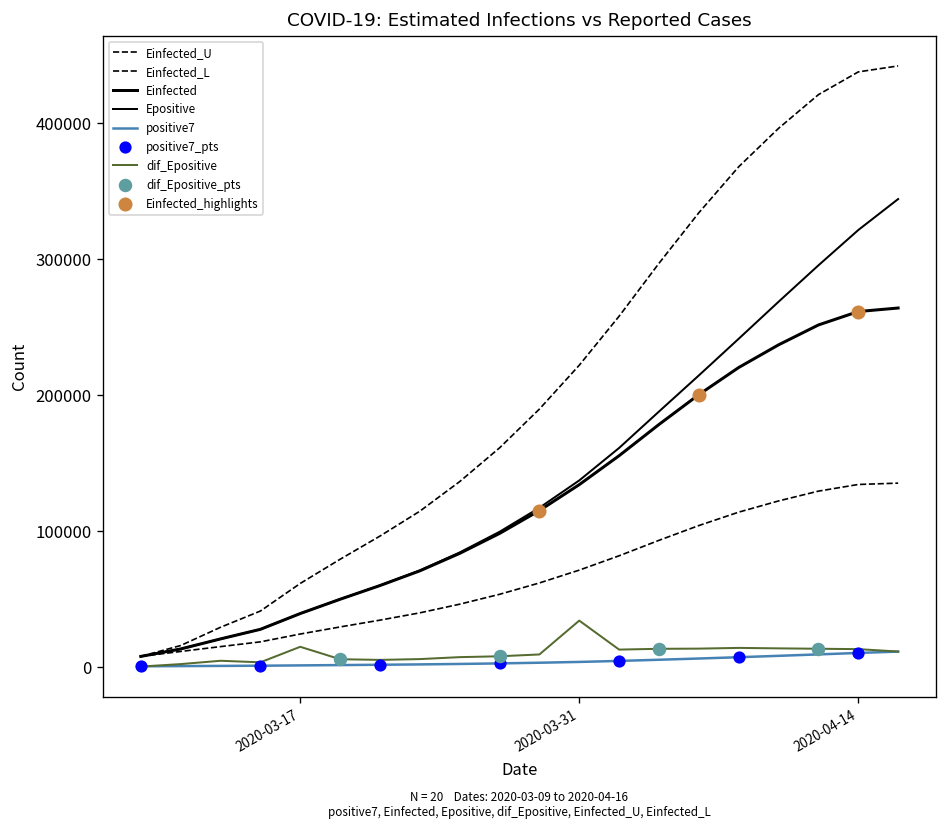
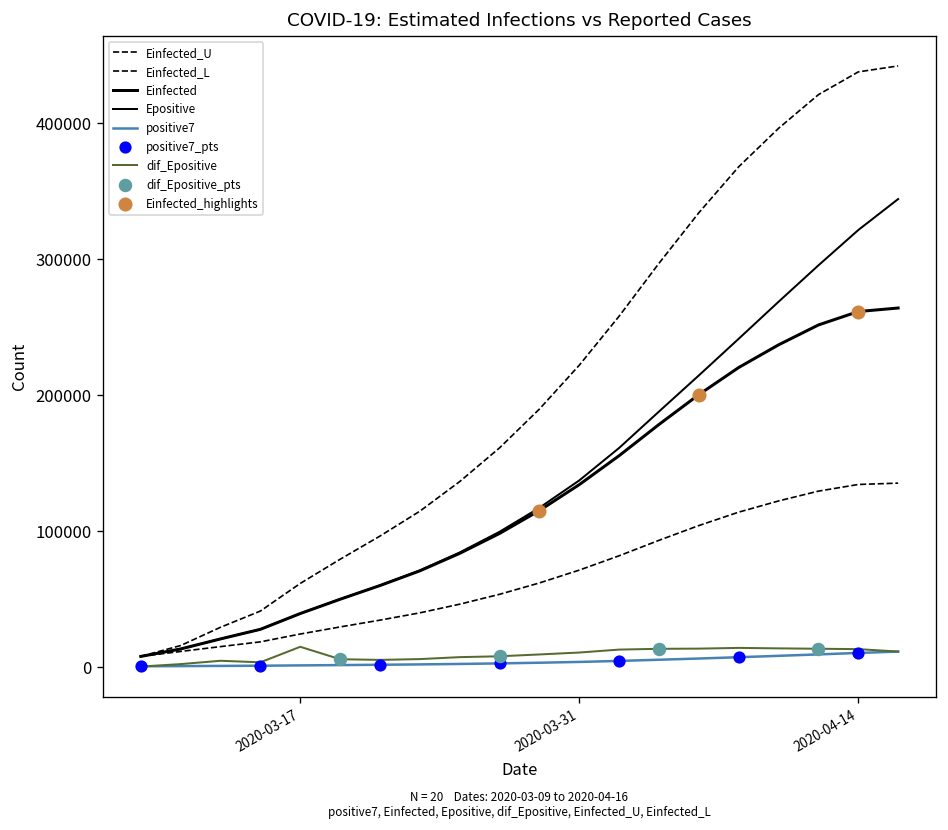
  {
    "dif_Epositive": {
      "2020-03-17": 15000,
-     "2020-03-31": 34000,
+     "2020-03-31": 10000,
      "2020-04-14": 13000
    }
  }
